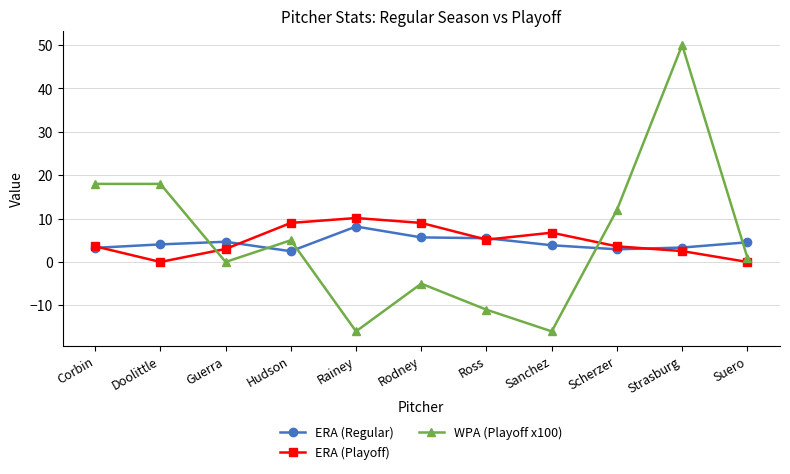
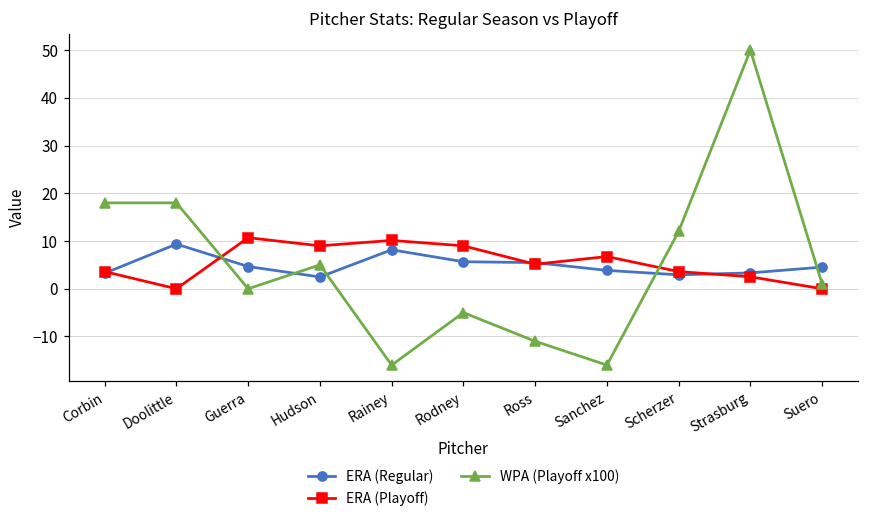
  {
    "ERA (Regular)": {
-     "Doolittle": 4,
+     "Doolittle": 9,
      "Guerra": 5,
      "Hudson": 2,
      "Rainey": 8,
      "Rodney": 6,
      "Sanchez": 4,
      "Scherzer": 3,
      "Strasburg": 3,
      "Suero": 5
    },
    "ERA (Playoff)": {
      "Doolittle": 0,
-     "Guerra": 3,
+     "Guerra": 11,
      "Hudson": 9,
      "Rainey": 10,
      "Rodney": 9,
      "Sanchez": 7,
      "Scherzer": 4,
      "Strasburg": 3,
      "Suero": 0
    },
    "WPA (Playoff x100)": {
      "Corbin": 18,
      "Doolittle": 18,
      "Guerra": 0,
      "Hudson": 5,
      "Rainey": -16,
      "Rodney": -5,
      "Ross": -11,
      "Sanchez": -16,
      "Scherzer": 12,
      "Strasburg": 50,
      "Suero": 1
    }
  }
